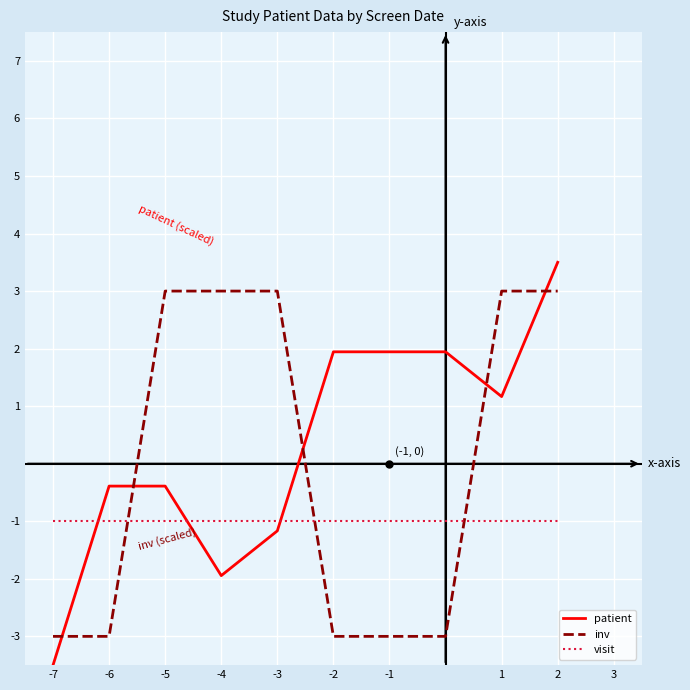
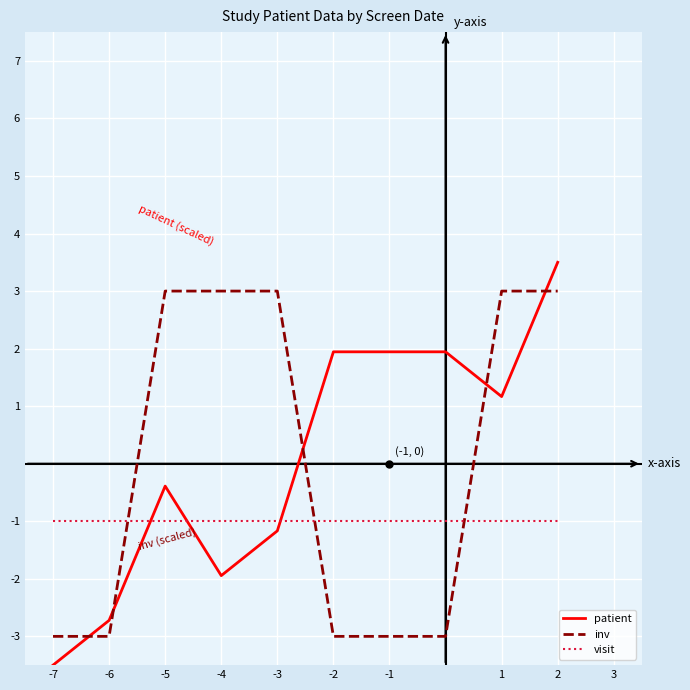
  {
    "patient": {
      "-7": -3.5,
-     "-6": -0.4,
+     "-6": -2.7,
      "-5": -0.4,
      "-4": -1.9,
      "-3": -1.2,
      "-2": 1.9,
      "-1": 1.9,
      "1": 1.2,
      "2": 3.5
    },
    "inv": {
      "-7": -3.0,
      "-6": -3.0,
      "-5": 3.0,
      "-4": 3.0,
      "-3": 3.0,
      "-2": -3.0,
      "-1": -3.0,
      "1": 3.0,
      "2": 3.0
    },
    "visit": {
      "-7": -1.0,
      "-6": -1.0,
      "-5": -1.0,
      "-4": -1.0,
      "-3": -1.0,
      "-2": -1.0,
      "-1": -1.0,
      "1": -1.0,
      "2": -1.0
    }
  }
